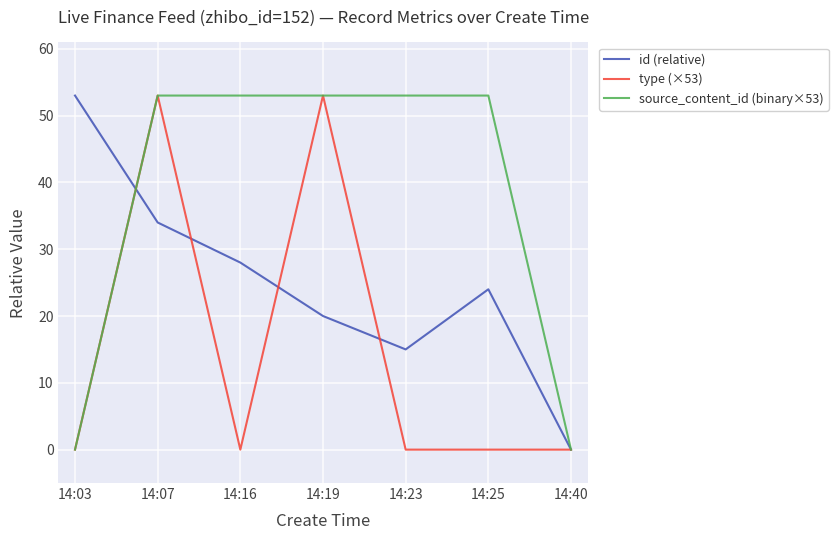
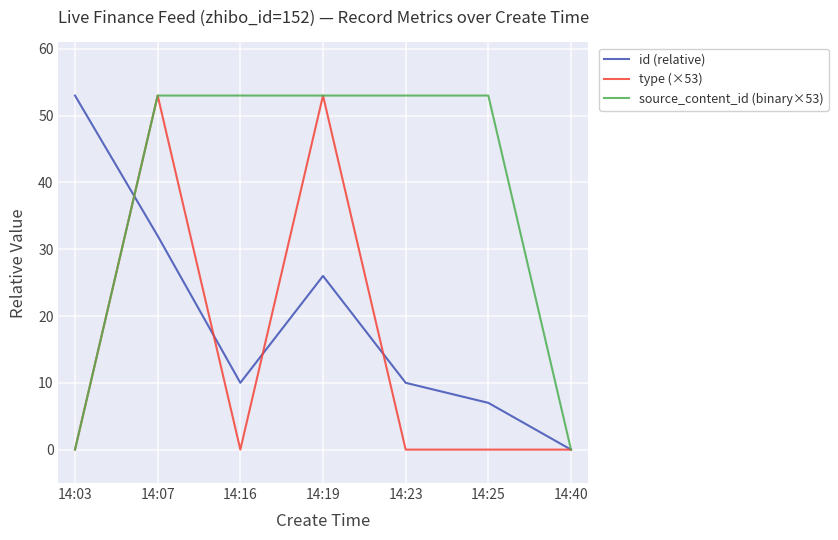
  {
    "id (relative)": {
      "14:03": 53,
-     "14:07": 34,
-     "14:16": 28,
-     "14:19": 20,
-     "14:23": 15,
-     "14:25": 24
+     "14:07": 32,
+     "14:16": 10,
+     "14:19": 26,
+     "14:23": 10,
+     "14:25": 7
    },
    "type (×53)": {
      "14:16": 0,
      "14:23": 0,
      "14:25": 0
    },
    "source_content_id (binary×53)": {
      "14:16": 53,
      "14:23": 53,
      "14:25": 53
    }
  }
